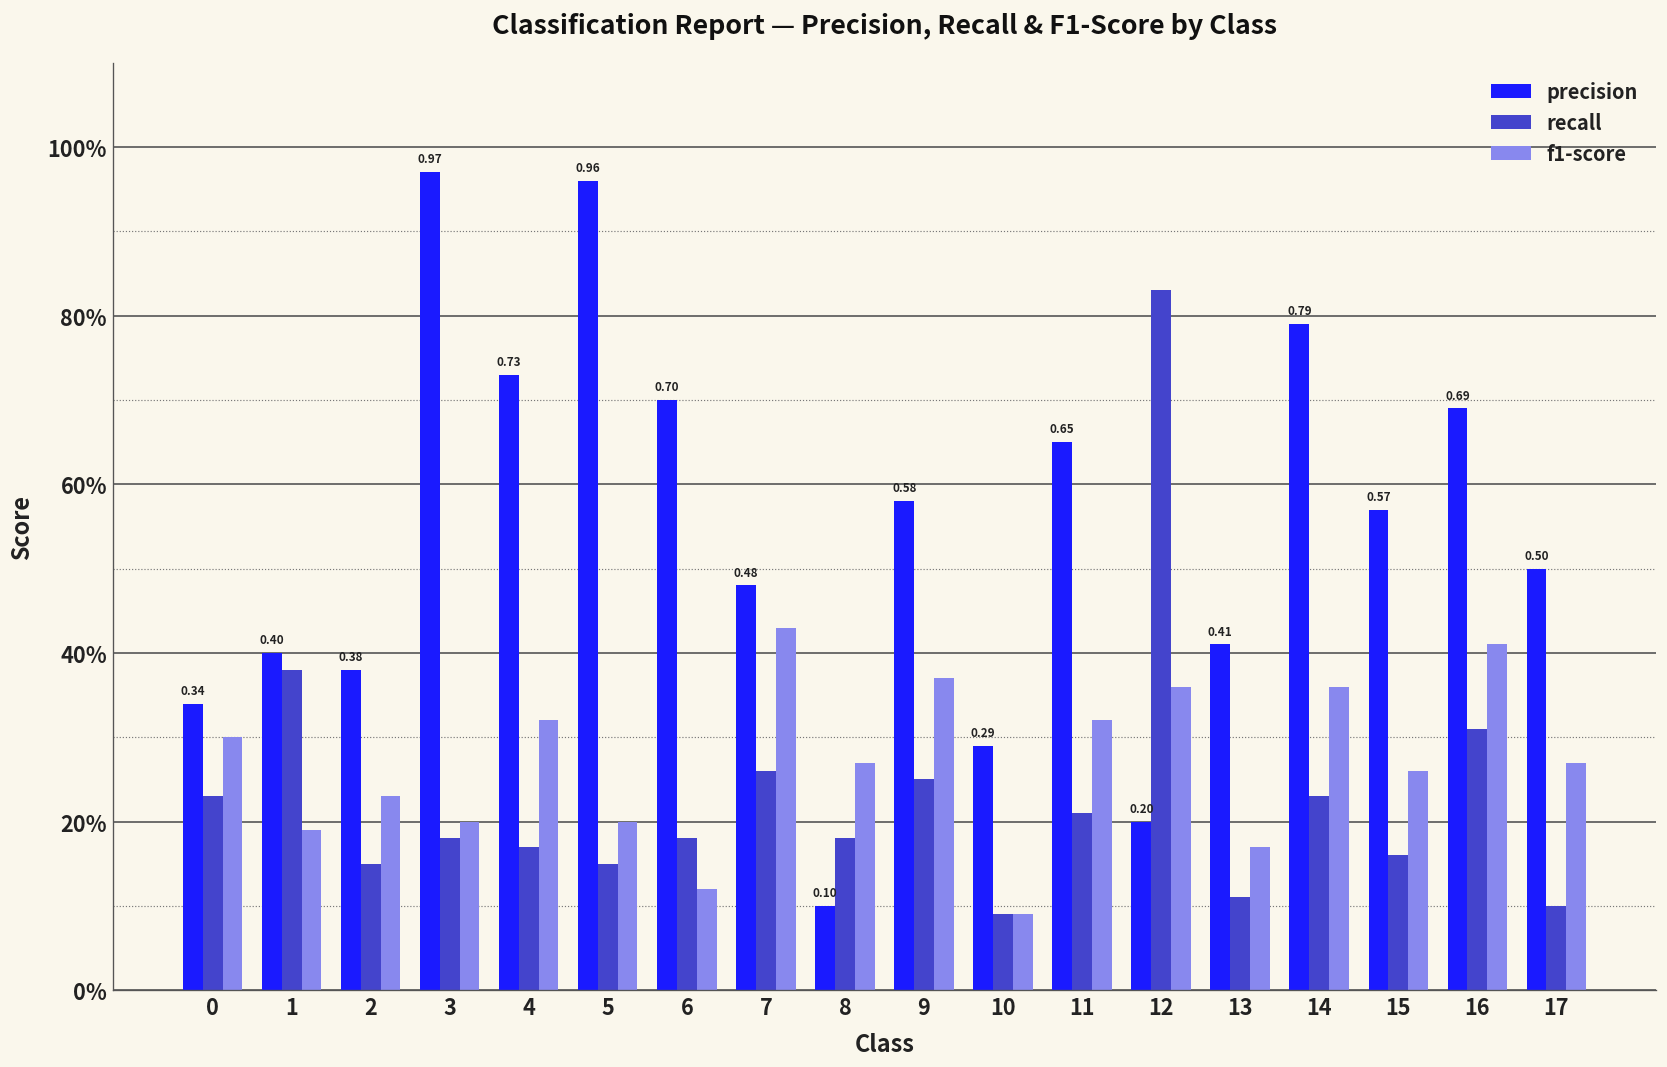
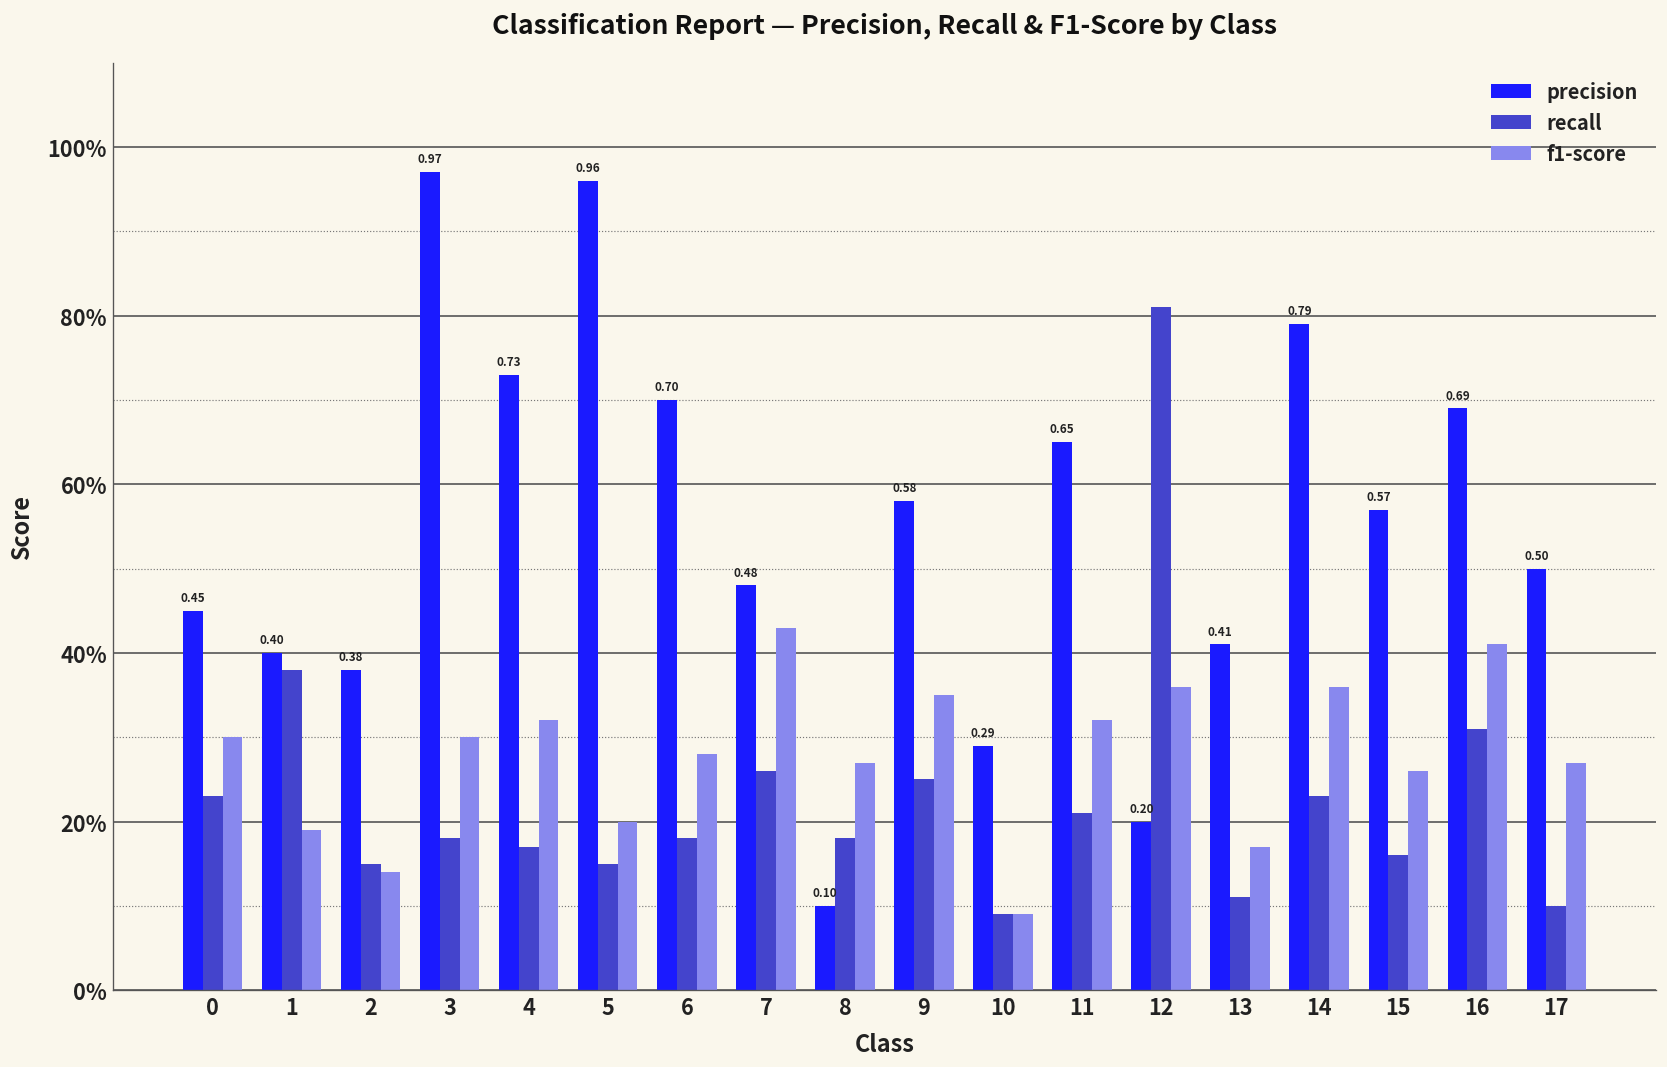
  {
    "precision": {
-     "0": "0.34",
+     "0": "0.45",
      "1": "0.40",
      "2": "0.38",
      "3": "0.97",
      "4": "0.73",
      "5": "0.96",
      "6": "0.70",
      "7": "0.48",
      "8": "0.10",
      "9": "0.58",
      "10": "0.29",
      "11": "0.65",
      "12": "0.20",
      "13": "0.41",
      "14": "0.79",
      "15": "0.57",
      "16": "0.69",
      "17": "0.50"
    },
    "recall": {
      "0": "23%",
      "1": "38%",
      "2": "15%",
      "3": "18%",
      "4": "17%",
      "5": "15%",
      "6": "18%",
      "7": "26%",
      "8": "18%",
      "9": "25%",
      "10": "9%",
      "11": "21%",
-     "12": "83%",
+     "12": "81%",
      "13": "11%",
      "14": "23%",
      "15": "16%",
      "16": "31%",
      "17": "10%"
    },
    "f1-score": {
      "0": "30%",
      "1": "19%",
-     "2": "23%",
-     "3": "20%",
+     "2": "14%",
+     "3": "30%",
      "4": "32%",
      "5": "20%",
-     "6": "12%",
+     "6": "28%",
      "7": "43%",
      "8": "27%",
-     "9": "37%",
+     "9": "35%",
      "10": "9%",
      "11": "32%",
      "12": "36%",
      "13": "17%",
      "14": "36%",
      "15": "26%",
      "16": "41%",
      "17": "27%"
    }
  }
